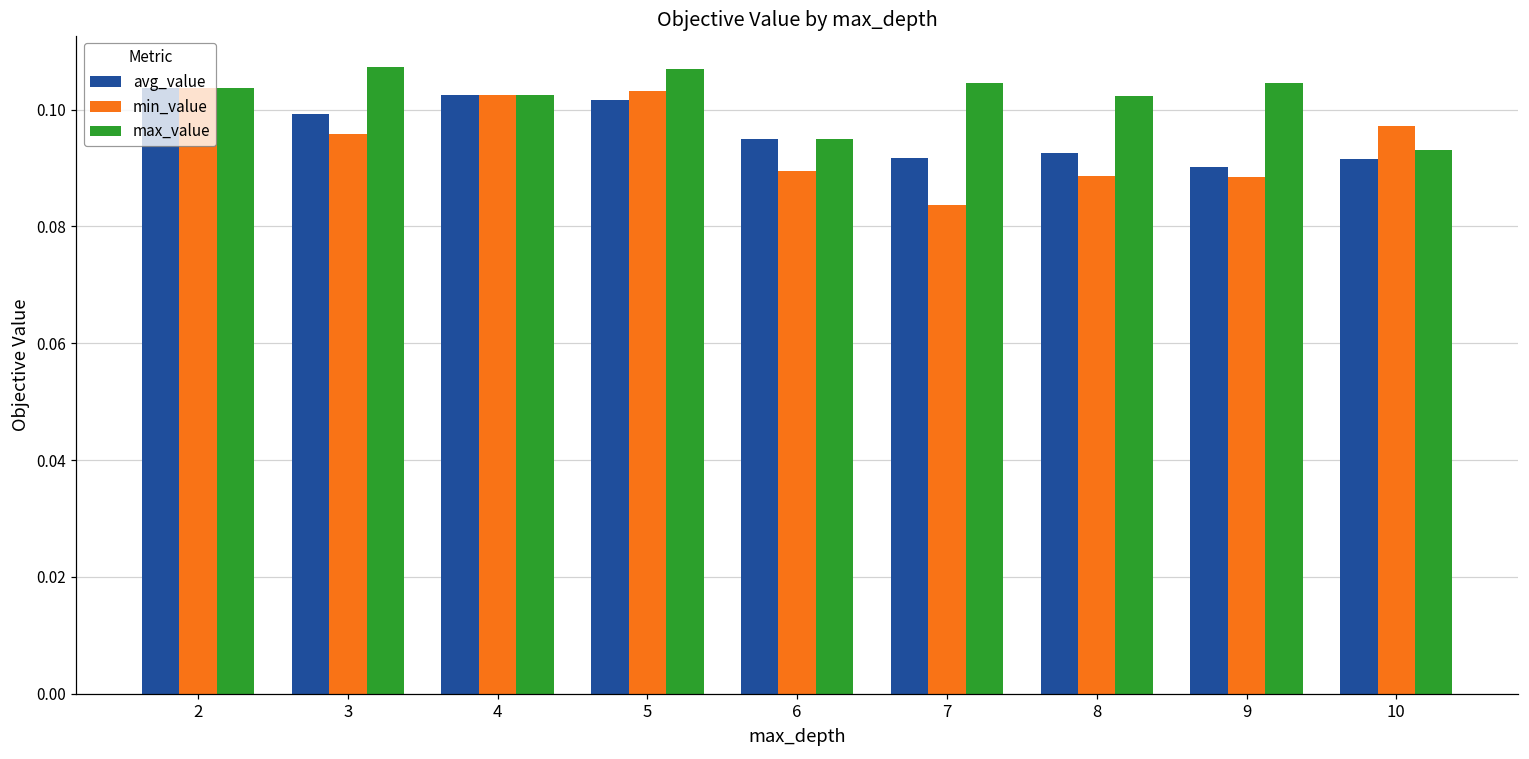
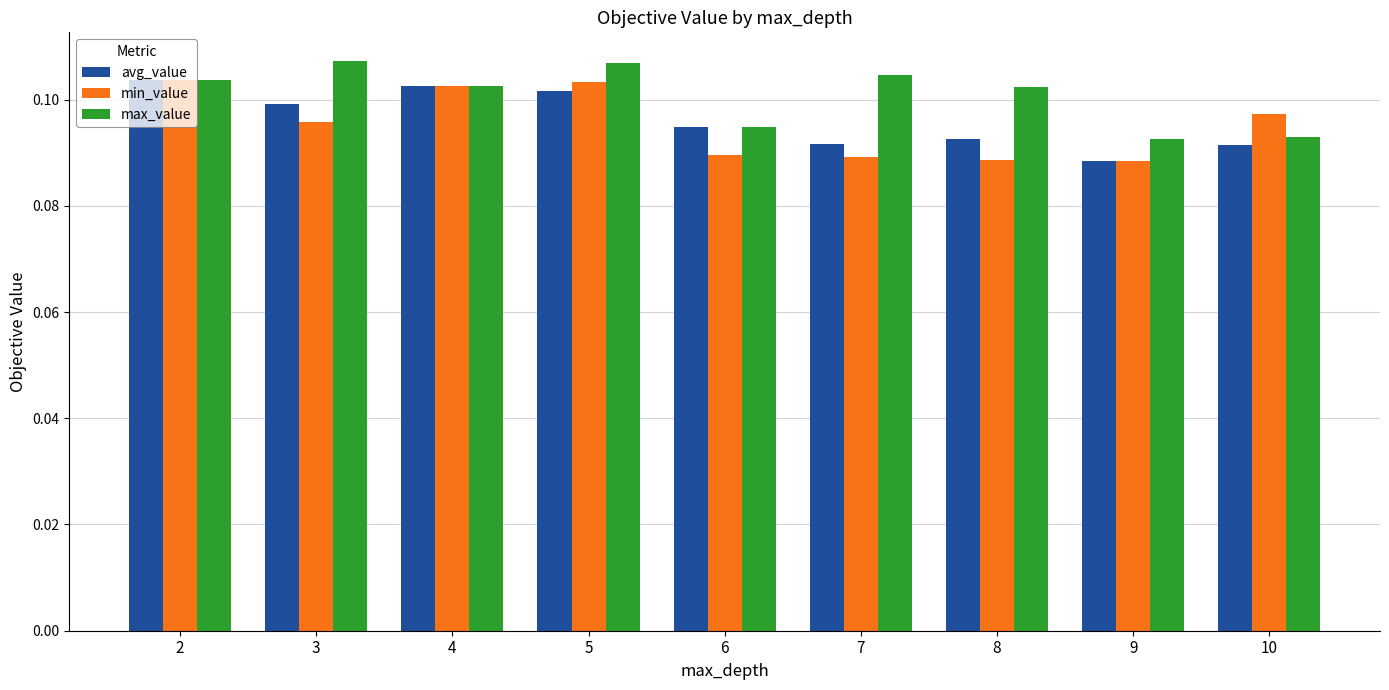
  {
    "avg_value": {
      "3": 0.099,
      "4": 0.103,
      "5": 0.102,
      "6": 0.095,
      "7": 0.092,
      "8": 0.093,
-     "9": 0.090,
+     "9": 0.088,
      "10": 0.092
    },
    "min_value": {
      "3": 0.096,
      "4": 0.103,
      "5": 0.103,
      "6": 0.090,
-     "7": 0.084,
+     "7": 0.089,
      "8": 0.089,
      "9": 0.088,
      "10": 0.097
    },
    "max_value": {
      "2": 0.104,
      "3": 0.107,
      "4": 0.103,
      "5": 0.107,
      "6": 0.095,
      "7": 0.105,
      "8": 0.102,
-     "9": 0.104,
+     "9": 0.093,
      "10": 0.093
    }
  }
